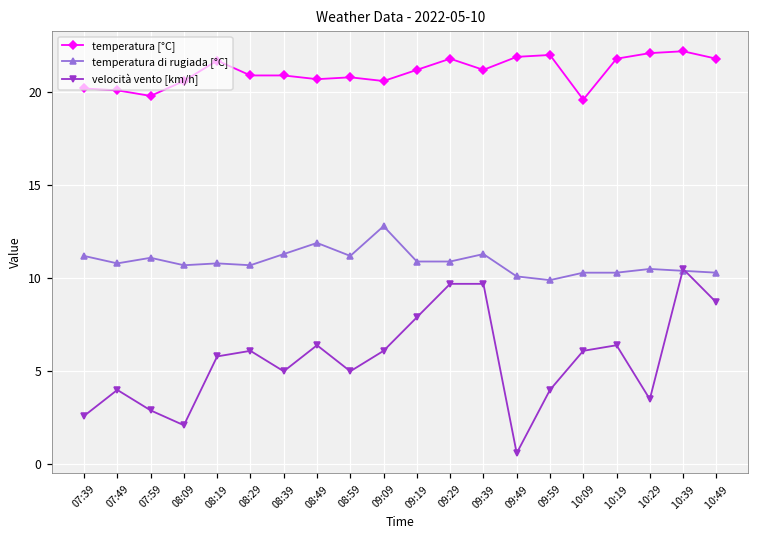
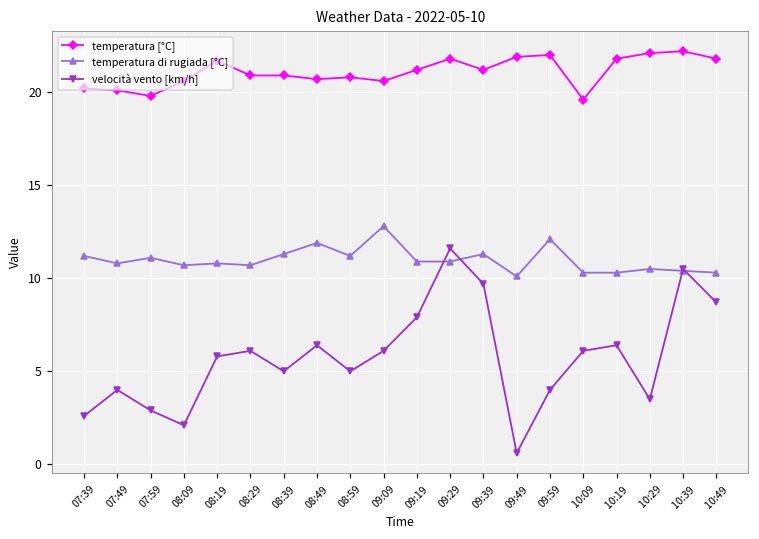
  {
    "temperatura [°C]": {
      "07:59": 19.8,
      "08:29": 20.9,
      "08:39": 20.9,
      "08:49": 20.7,
      "08:59": 20.8,
      "09:09": 20.6,
      "09:19": 21.2,
      "09:29": 21.8,
      "09:39": 21.2,
      "09:49": 21.9,
      "09:59": 22.0,
      "10:09": 19.6,
      "10:19": 21.8,
      "10:29": 22.1,
      "10:39": 22.2,
      "10:49": 21.8
    },
    "temperatura di rugiada [°C]": {
      "07:39": 11.2,
      "07:49": 10.8,
      "07:59": 11.1,
      "08:09": 10.7,
      "08:19": 10.8,
      "08:29": 10.7,
      "08:39": 11.3,
      "08:49": 11.9,
      "08:59": 11.2,
      "09:09": 12.8,
      "09:19": 10.9,
      "09:29": 10.9,
      "09:39": 11.3,
      "09:49": 10.1,
-     "09:59": 9.9,
+     "09:59": 12.1,
      "10:09": 10.3,
      "10:19": 10.3,
      "10:29": 10.5,
      "10:49": 10.3
    },
    "velocità vento [km/h]": {
      "07:39": 2.6,
      "07:49": 4.0,
      "07:59": 2.9,
      "08:09": 2.1,
      "08:19": 5.8,
      "08:29": 6.1,
      "08:39": 5.0,
      "08:49": 6.4,
      "08:59": 5.0,
      "09:09": 6.1,
      "09:19": 7.9,
-     "09:29": 9.7,
+     "09:29": 11.6,
      "09:39": 9.7,
      "09:49": 0.6,
      "09:59": 4.0,
      "10:09": 6.1,
      "10:19": 6.4,
      "10:29": 3.5,
      "10:49": 8.7
    }
  }
